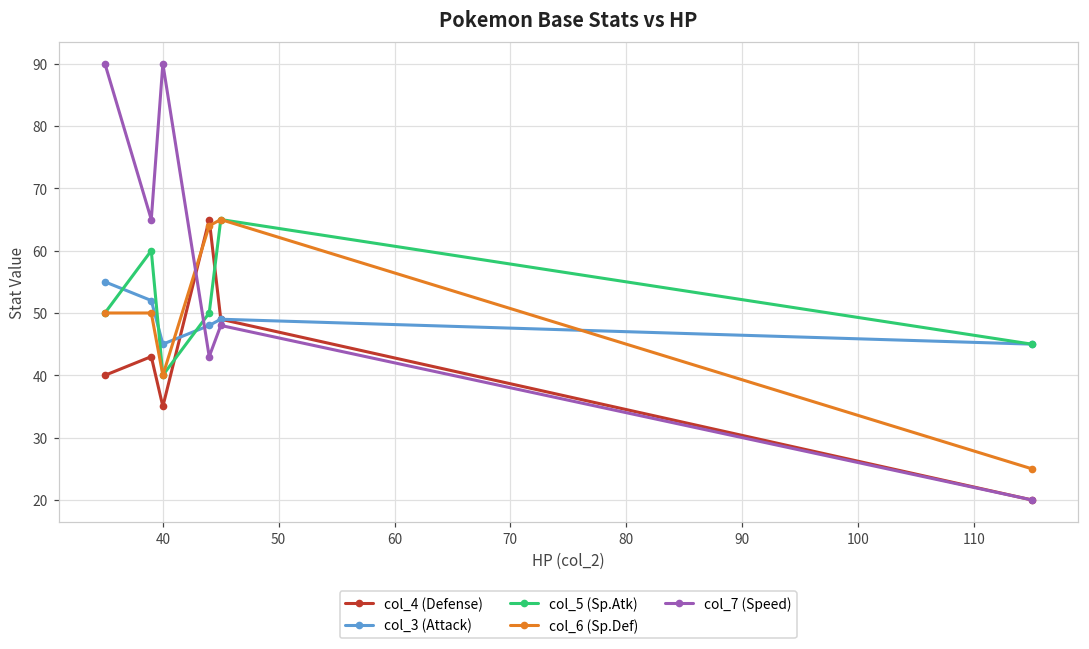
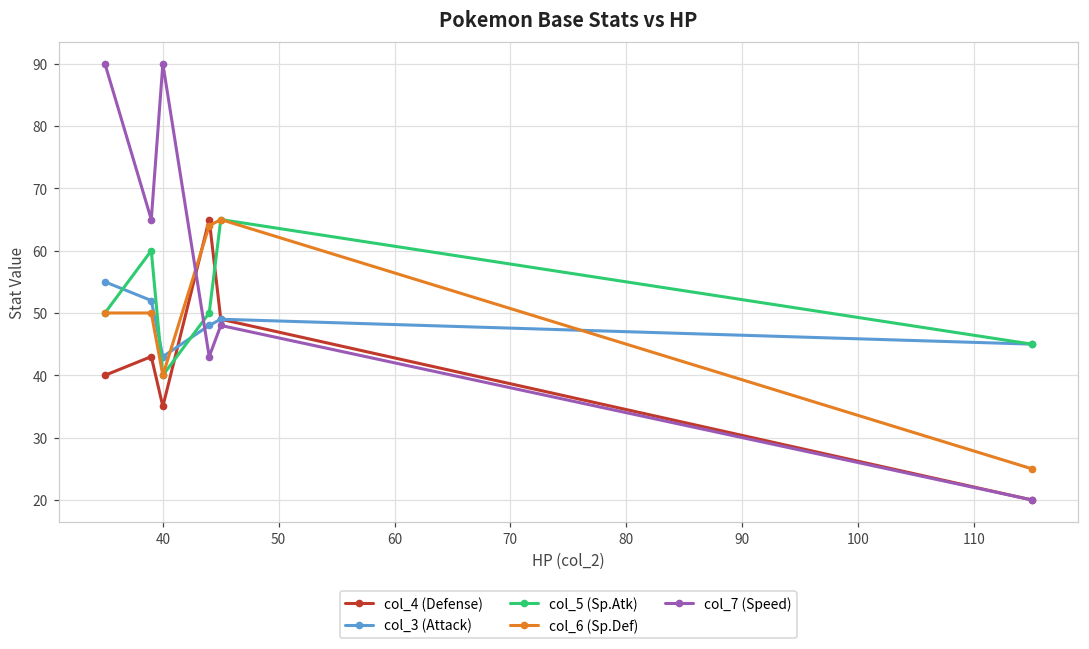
  {
    "col_4 (Defense)": {
      "40": 35
    },
    "col_3 (Attack)": {
-     "40": 45
+     "40": 43
    },
    "col_7 (Speed)": {
      "40": 90
    }
  }
